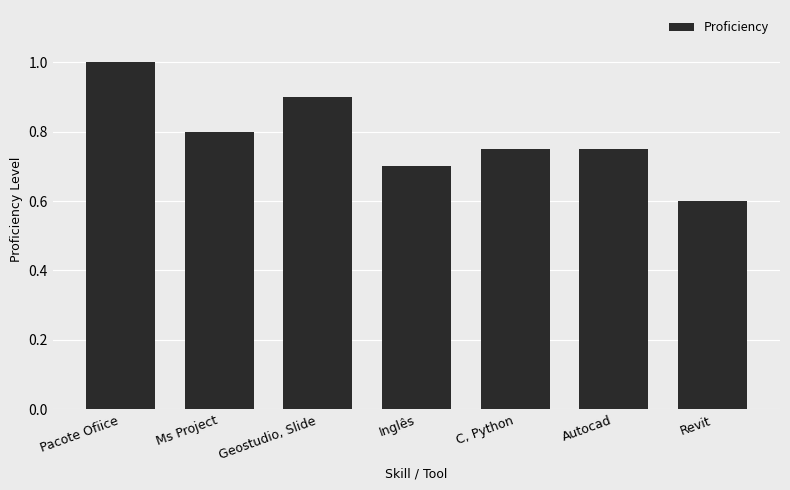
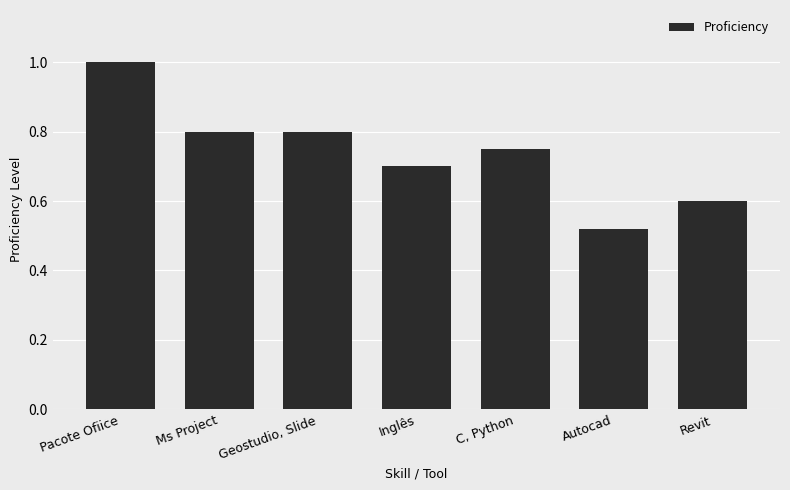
  {
    "Pacote Ofiice": 1.00,
    "Ms Project": 0.80,
-   "Geostudio, Slide": 0.9,
+   "Geostudio, Slide": 0.8,
    "Inglês": 0.70,
    "C, Python": 0.75,
-   "Autocad": 0.75,
+   "Autocad": 0.52,
    "Revit": 0.60
  }
